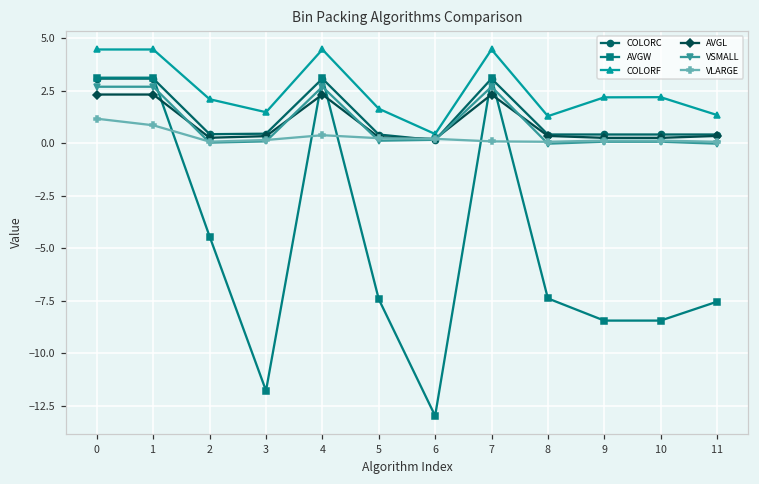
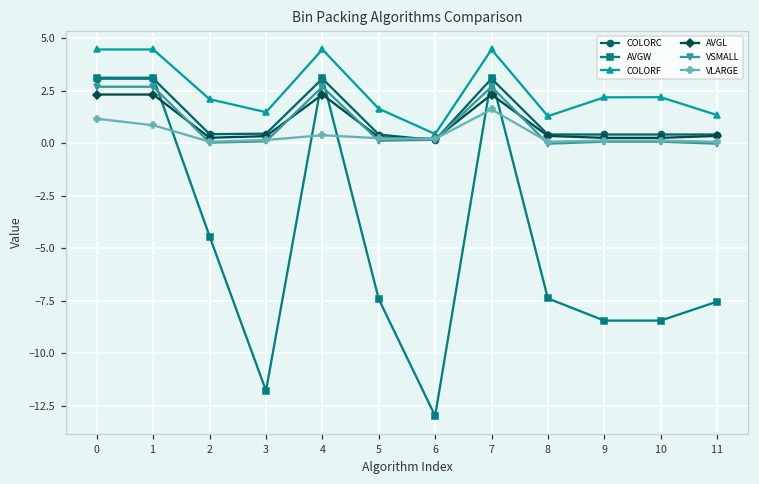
  {
    "VLARGE": {
      "0": 1.2,
      "1": 0.8,
      "4": 0.4,
-     "7": 0.1
+     "7": 1.6
    }
  }
